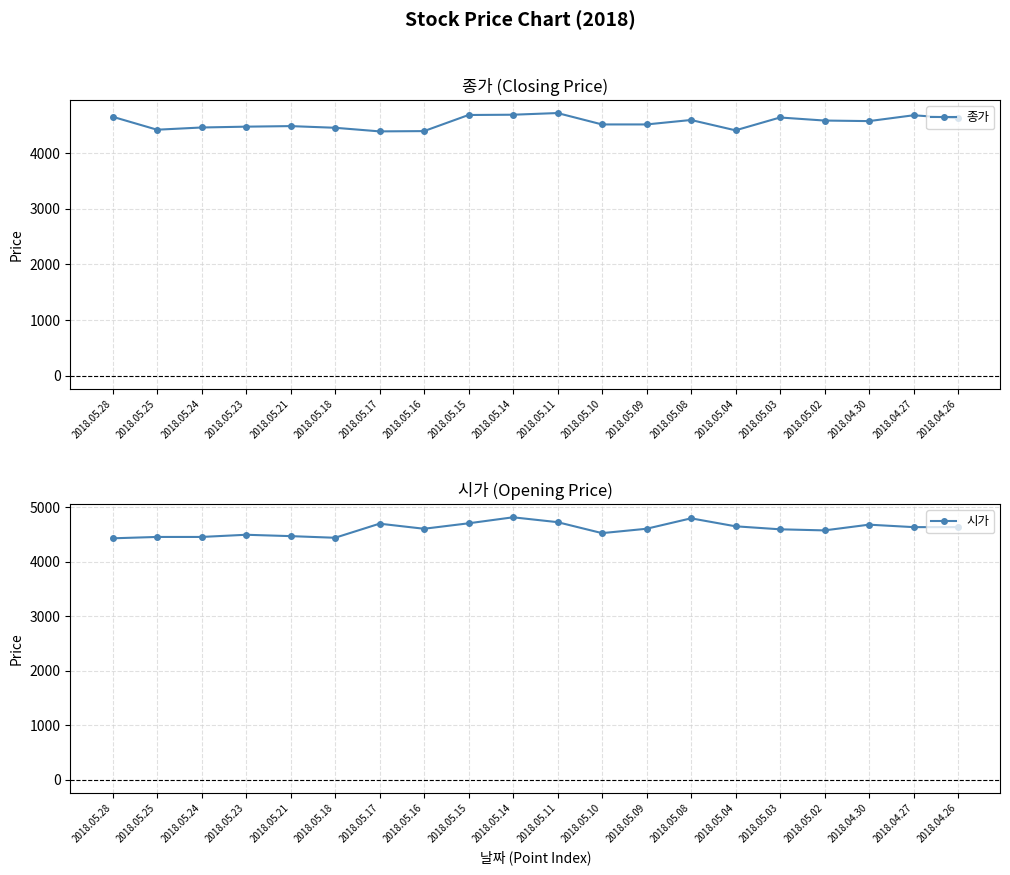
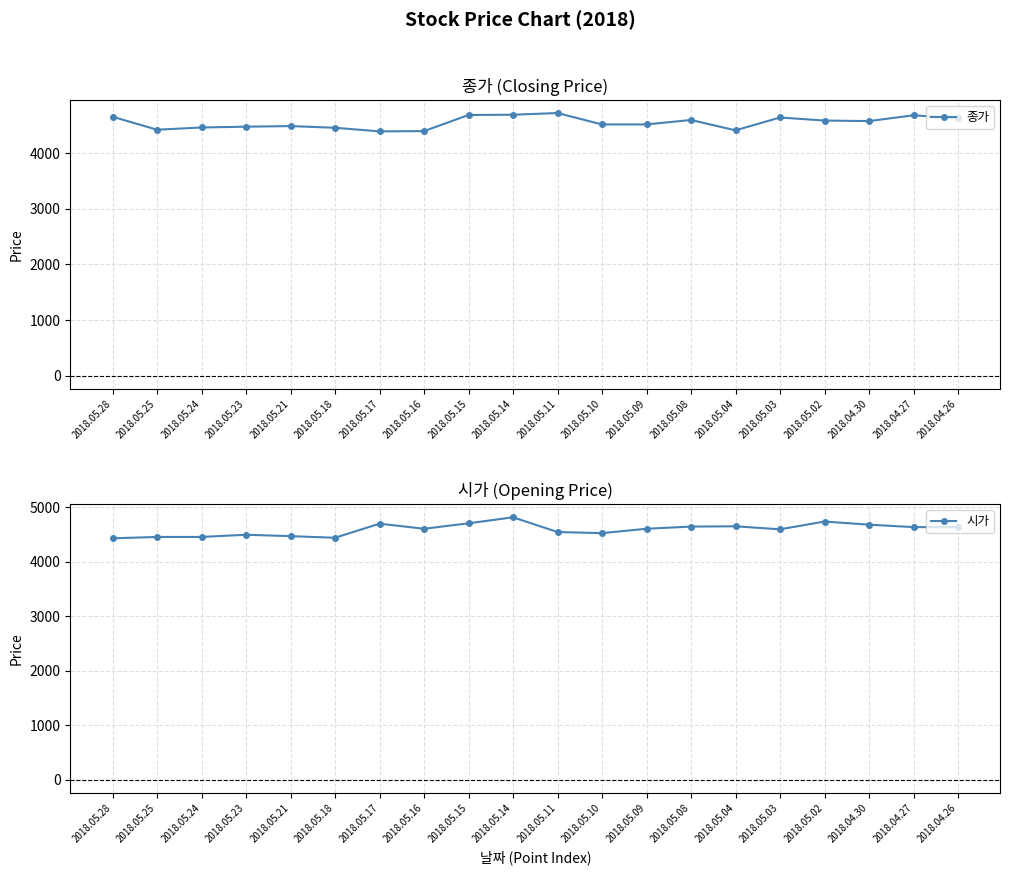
  {
    "종가 (Closing Price)": {
      "2018.05.28": 4700,
      "2018.05.25": 4400,
      "2018.05.24": 4500,
      "2018.05.23": 4500,
      "2018.05.21": 4500,
      "2018.05.18": 4500,
      "2018.05.17": 4400,
      "2018.05.16": 4400,
      "2018.05.15": 4700,
      "2018.05.14": 4700,
      "2018.05.11": 4700,
      "2018.05.10": 4500,
      "2018.05.09": 4500,
      "2018.05.08": 4600,
      "2018.05.04": 4400,
      "2018.05.03": 4600,
      "2018.05.02": 4600,
      "2018.04.30": 4600,
      "2018.04.27": 4700
    },
    "시가 (Opening Price)": {
      "2018.05.28": 4400,
      "2018.05.25": 4500,
      "2018.05.24": 4500,
      "2018.05.23": 4500,
      "2018.05.21": 4500,
      "2018.05.18": 4400,
      "2018.05.17": 4700,
      "2018.05.16": 4600,
      "2018.05.15": 4700,
      "2018.05.14": 4800,
-     "2018.05.11": 4700,
+     "2018.05.11": 4500,
      "2018.05.10": 4500,
      "2018.05.09": 4600,
-     "2018.05.08": 4800,
+     "2018.05.08": 4600,
      "2018.05.04": 4600,
      "2018.05.03": 4600,
-     "2018.05.02": 4600,
+     "2018.05.02": 4700,
      "2018.04.30": 4700,
      "2018.04.27": 4600
    }
  }
